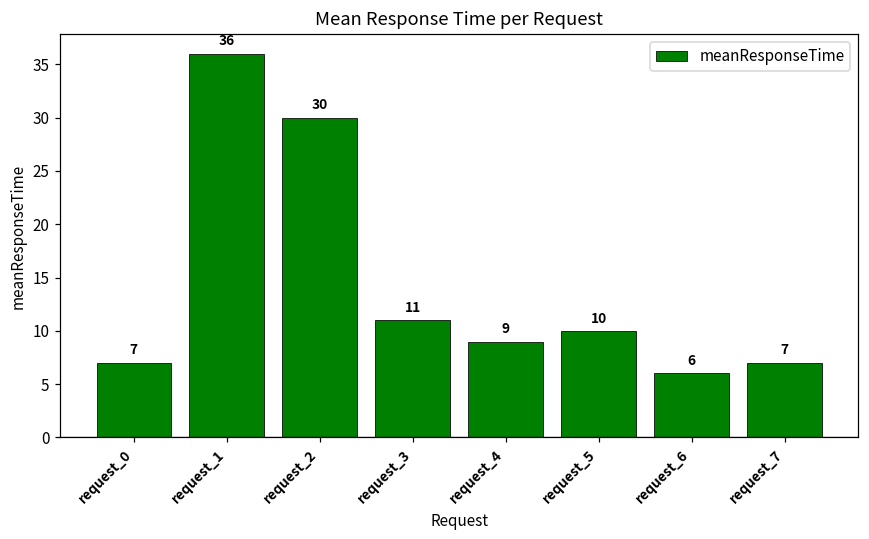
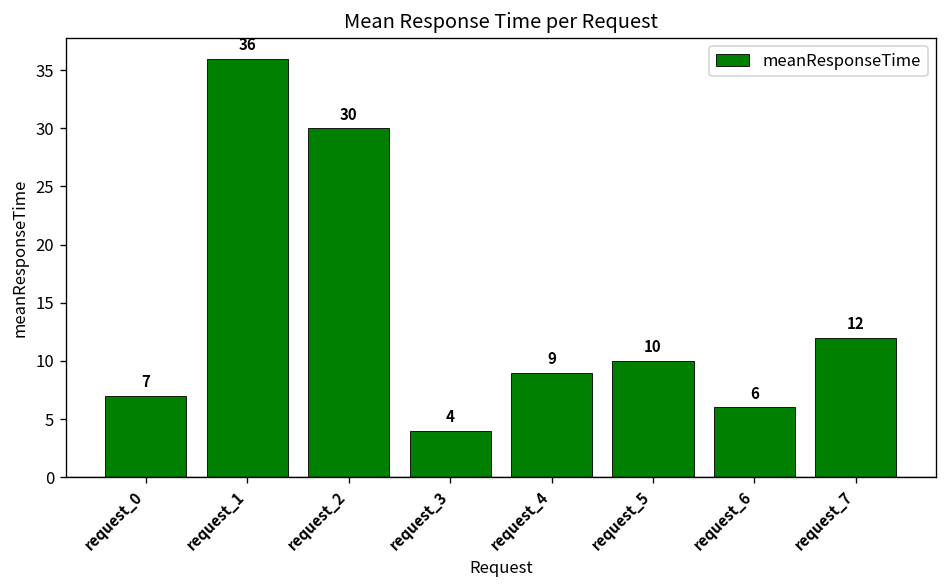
  {
    "request_0": 7,
    "request_1": 36,
    "request_2": 30,
-   "request_3": 11,
+   "request_3": 4,
    "request_4": 9,
    "request_5": 10,
    "request_6": 6,
-   "request_7": 7
+   "request_7": 12
  }
